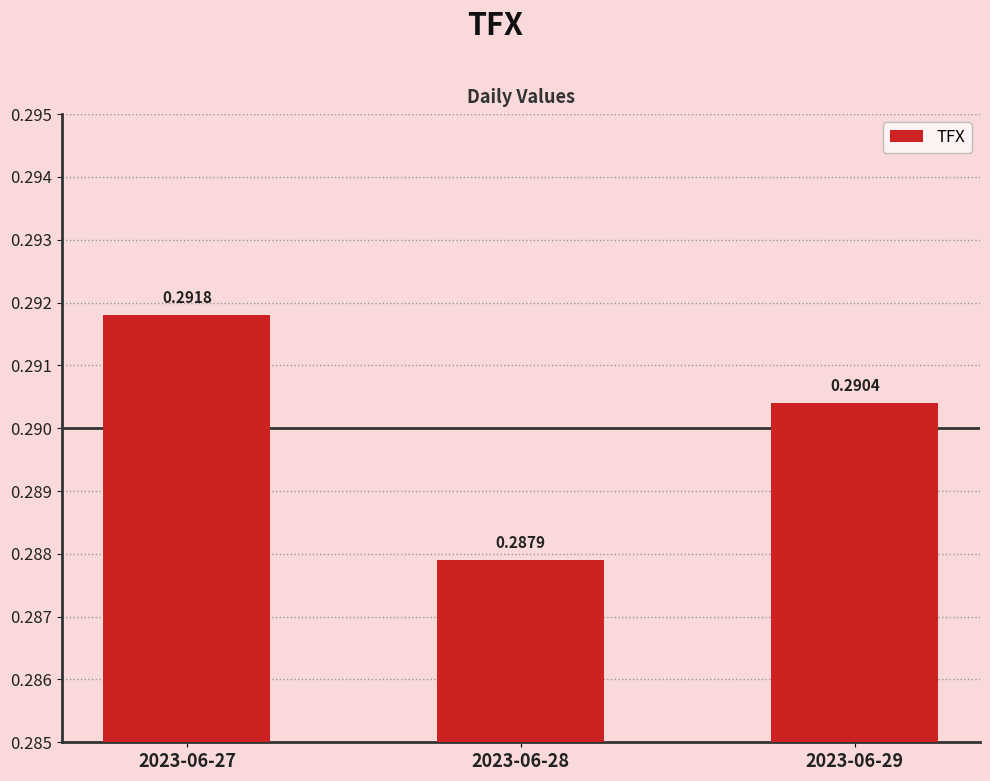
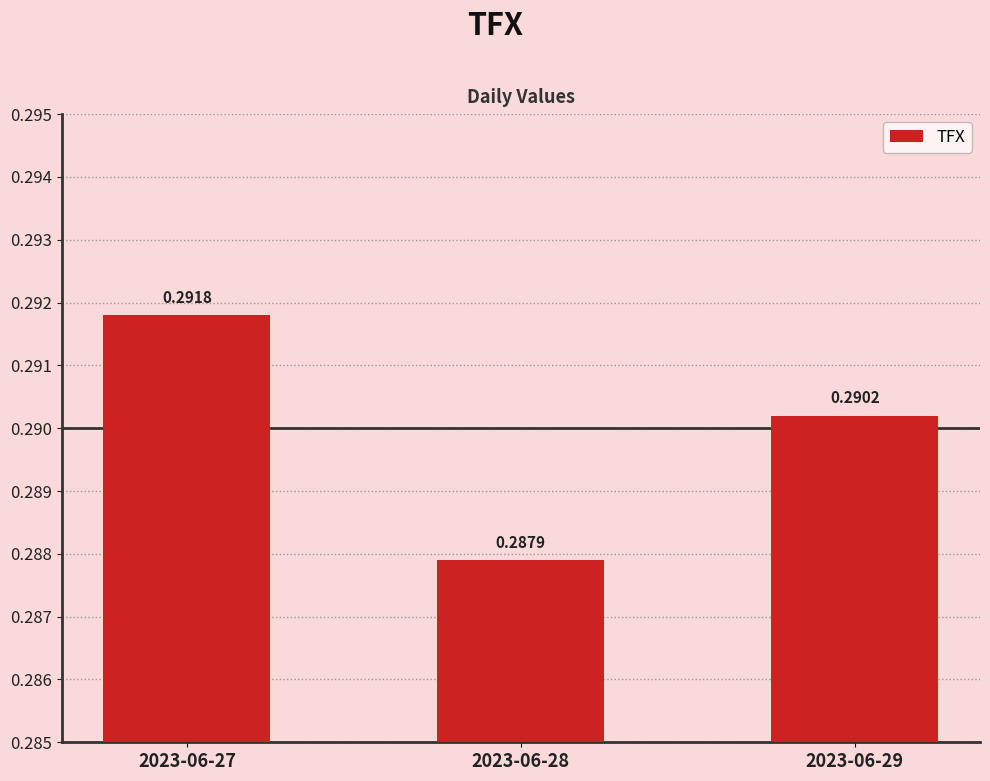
  {
    "2023-06-27": 0.2918,
    "2023-06-28": 0.2879,
-   "2023-06-29": 0.2904
+   "2023-06-29": 0.2902
  }
